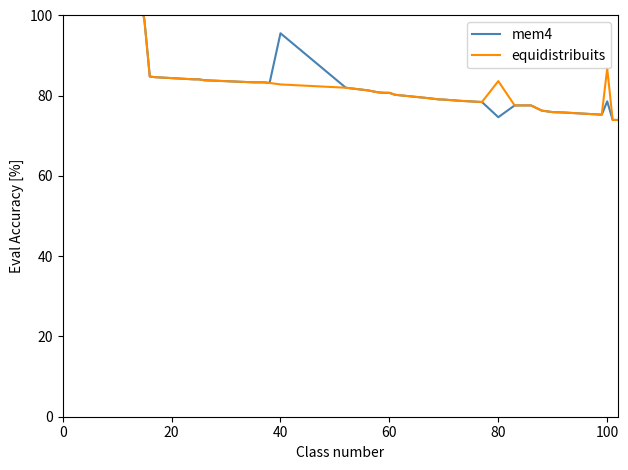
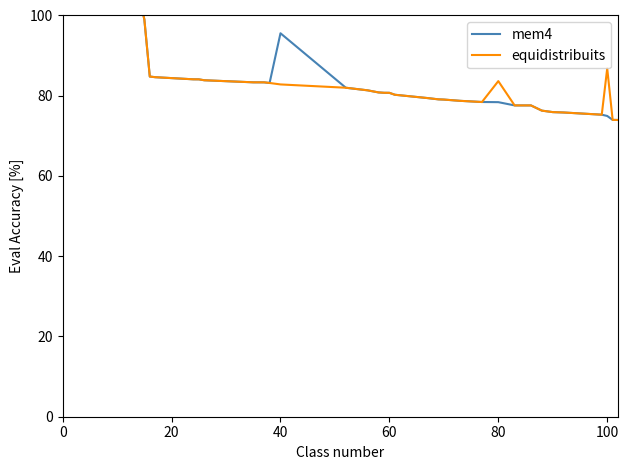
  {
    "mem4": {
      "40": 96,
-     "80": 75,
-     "100": 79
+     "80": 78,
+     "100": 75
    },
    "equidistribuits": {
      "40": 83,
      "80": 84
    }
  }
